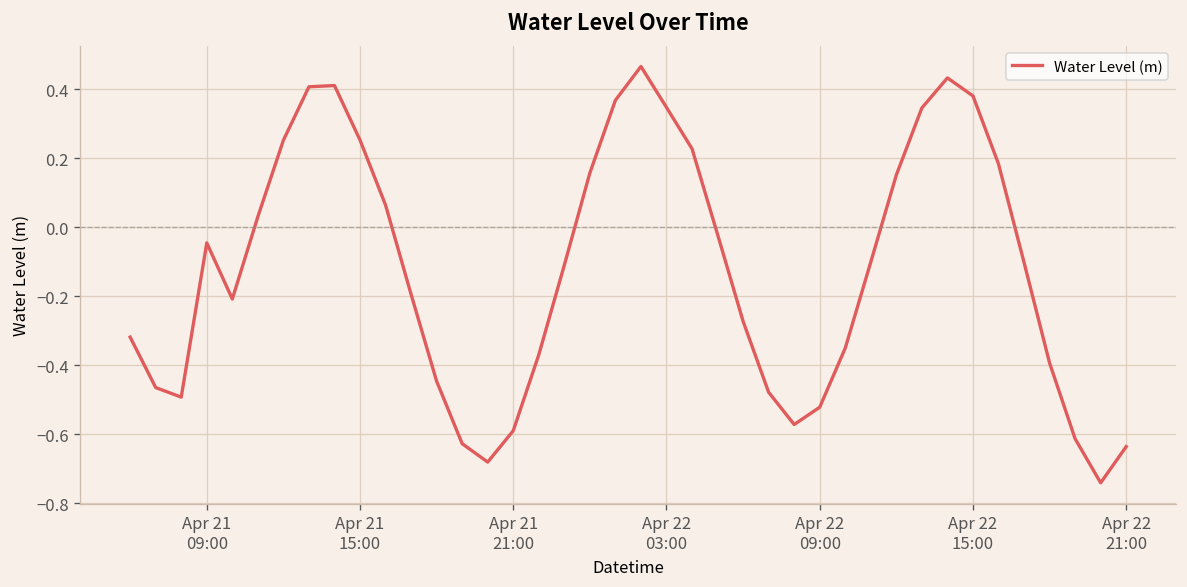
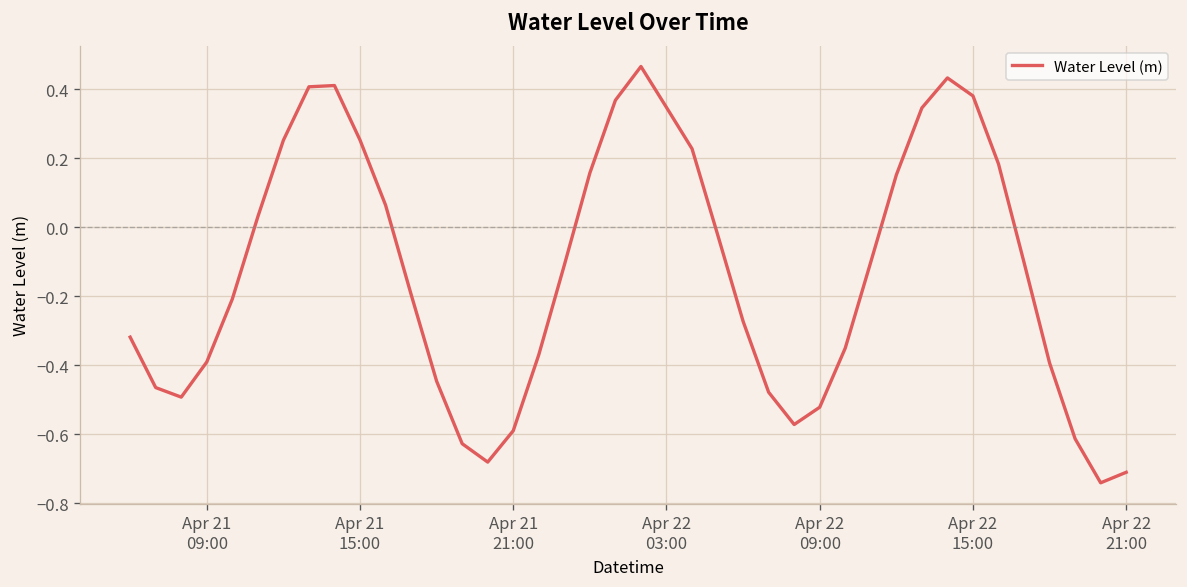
  {
-   "Apr 21 09:00": -0.05,
+   "Apr 21 09:00": -0.39,
    "Apr 21 15:00": 0.25,
    "Apr 21 21:00": -0.59,
    "Apr 22 03:00": 0.35,
    "Apr 22 09:00": -0.52,
    "Apr 22 15:00": 0.38,
-   "Apr 22 21:00": -0.64
+   "Apr 22 21:00": -0.71
  }
